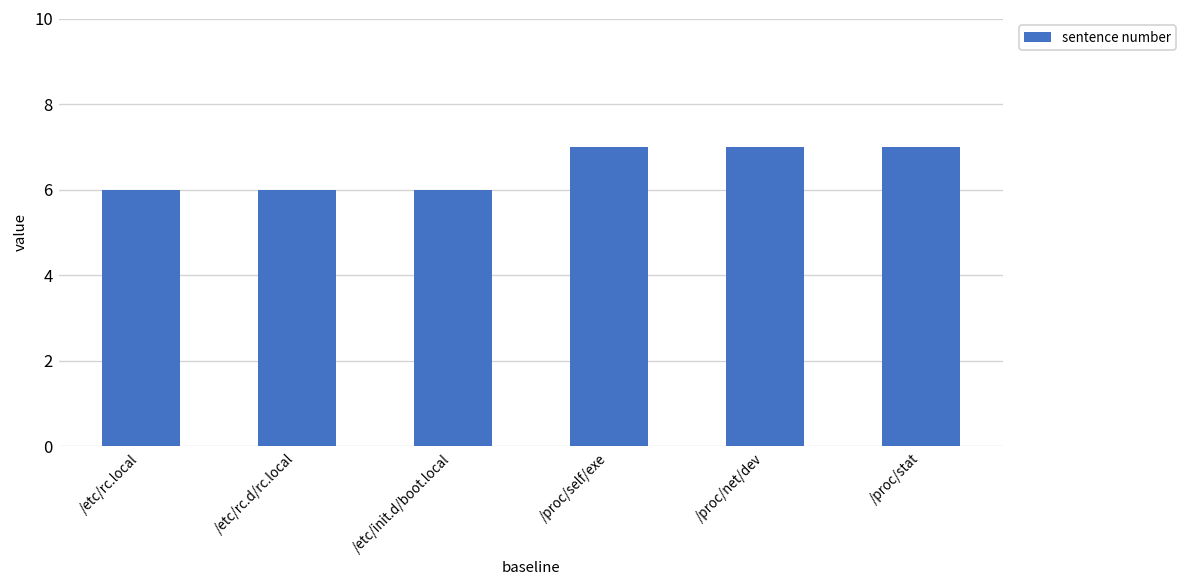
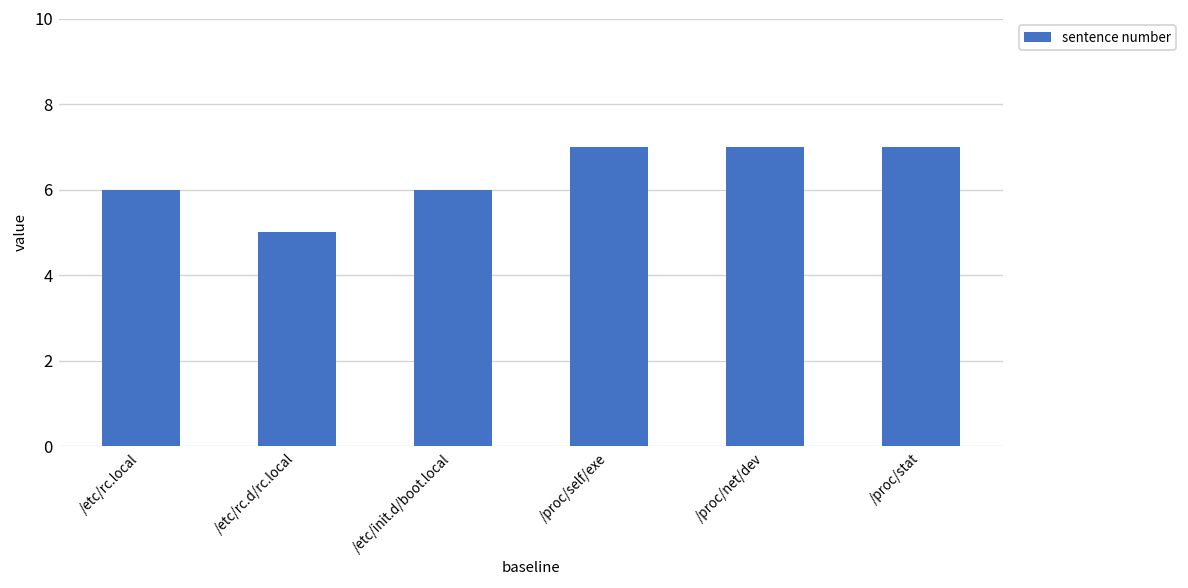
  {
    "/etc/rc.local": 6,
-   "/etc/rc.d/rc.local": 6,
+   "/etc/rc.d/rc.local": 5,
    "/etc/init.d/boot.local": 6,
    "/proc/self/exe": 7,
    "/proc/net/dev": 7,
    "/proc/stat": 7
  }
